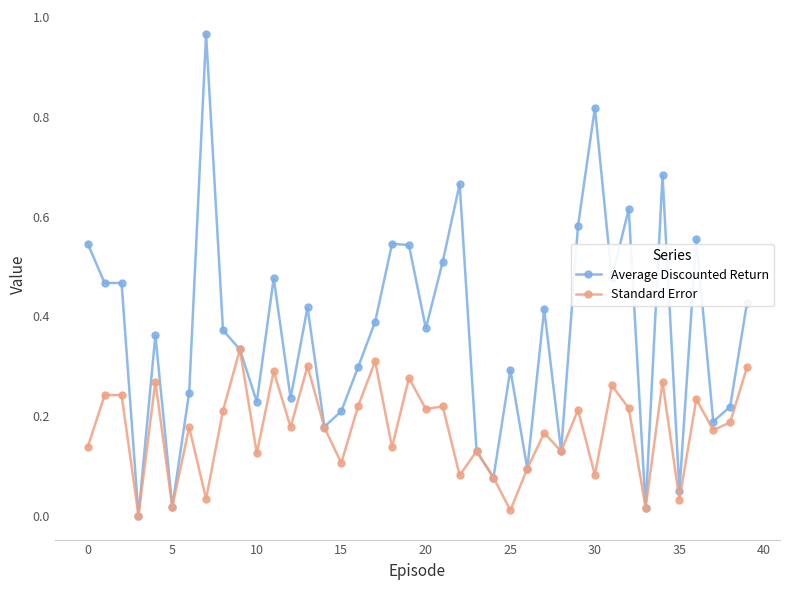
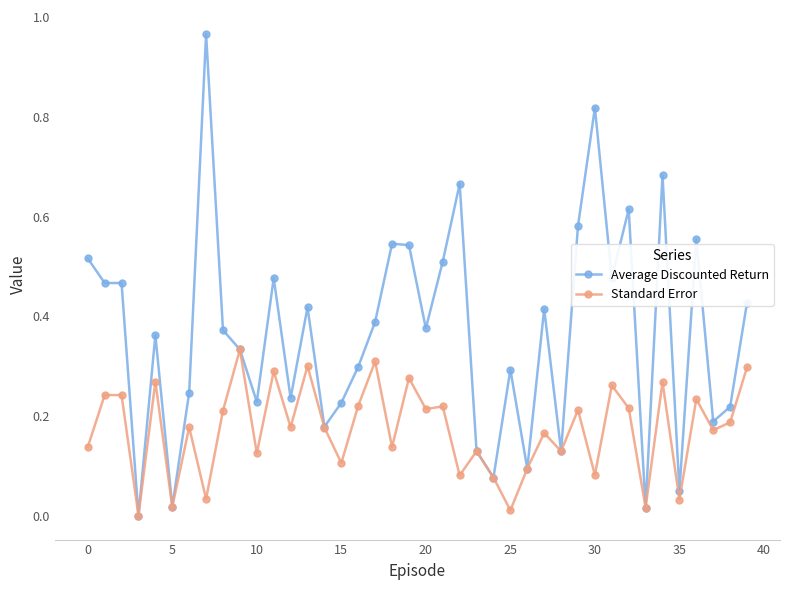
  {
    "Average Discounted Return": {
-     "0": 0.55,
+     "0": 0.52,
      "10": 0.23,
-     "15": 0.21,
+     "15": 0.23,
      "20": 0.38,
      "25": 0.29,
      "30": 0.82,
      "35": 0.05
    },
    "Standard Error": {
      "0": 0.14,
      "10": 0.12,
      "15": 0.11,
      "20": 0.21,
      "25": 0.01,
      "30": 0.08,
      "35": 0.03
    }
  }
